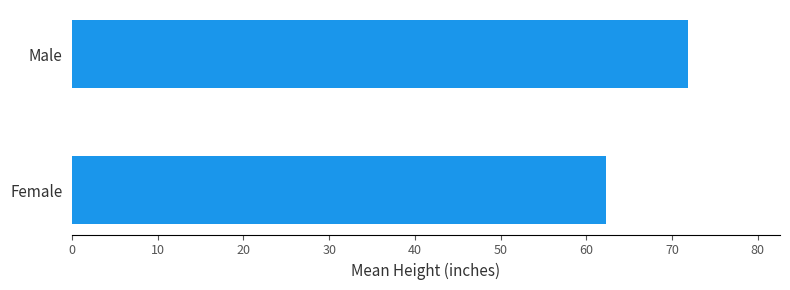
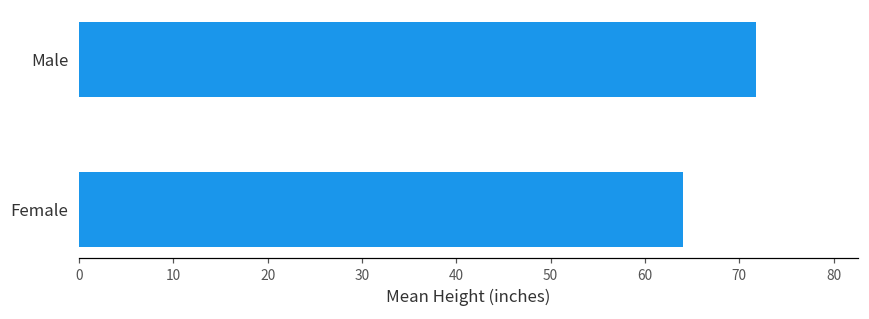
  {
    "Male": 72,
-   "Female": 62
+   "Female": 64
  }
